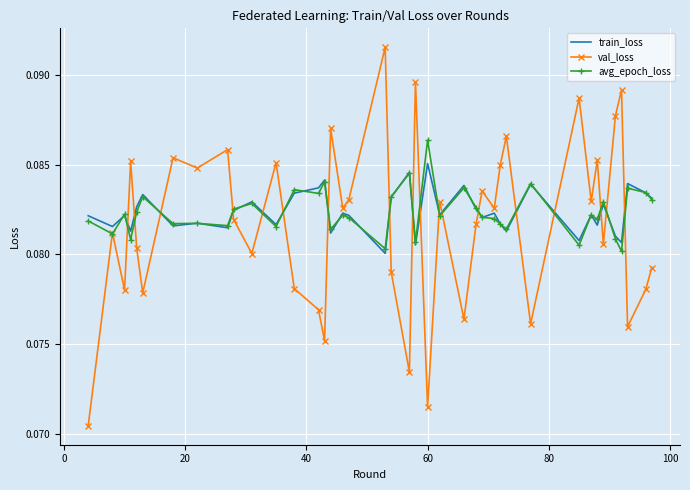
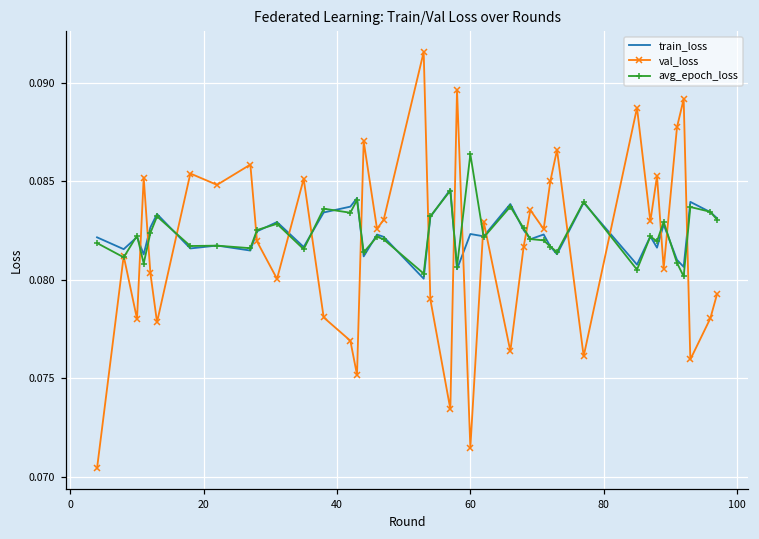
  {
    "train_loss": {
-     "60": 0.0851
+     "60": 0.0823
    },
    "val_loss": {
      "60": 0.0715
    },
    "avg_epoch_loss": {
      "60": 0.0864
    }
  }
